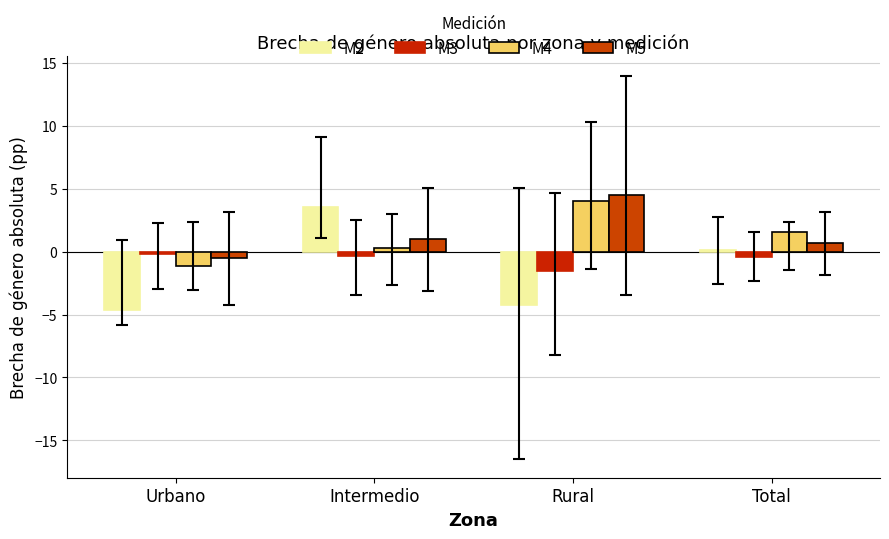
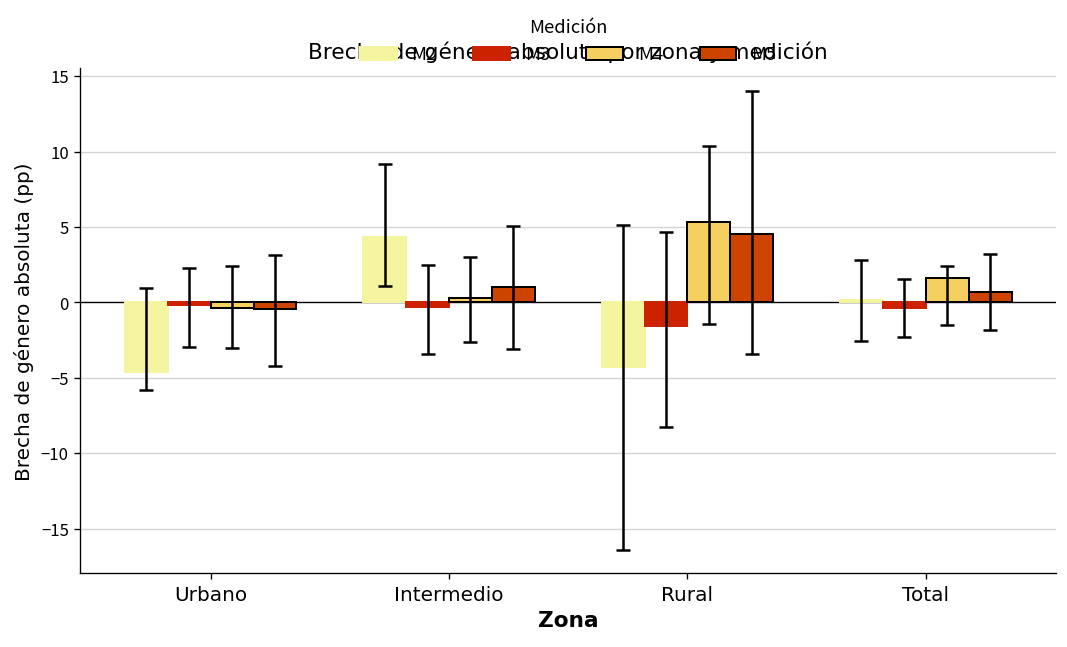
  {
    "M2": {
      "Urbano": -4.6,
-     "Intermedio": 3.5,
+     "Intermedio": 4.3,
      "Rural": -4.3
    },
    "M4": {
-     "Urbano": -1.2,
+     "Urbano": -0.4,
      "Intermedio": 0.3,
-     "Rural": 4.0,
+     "Rural": 5.3,
      "Total": 1.6
    }
  }
